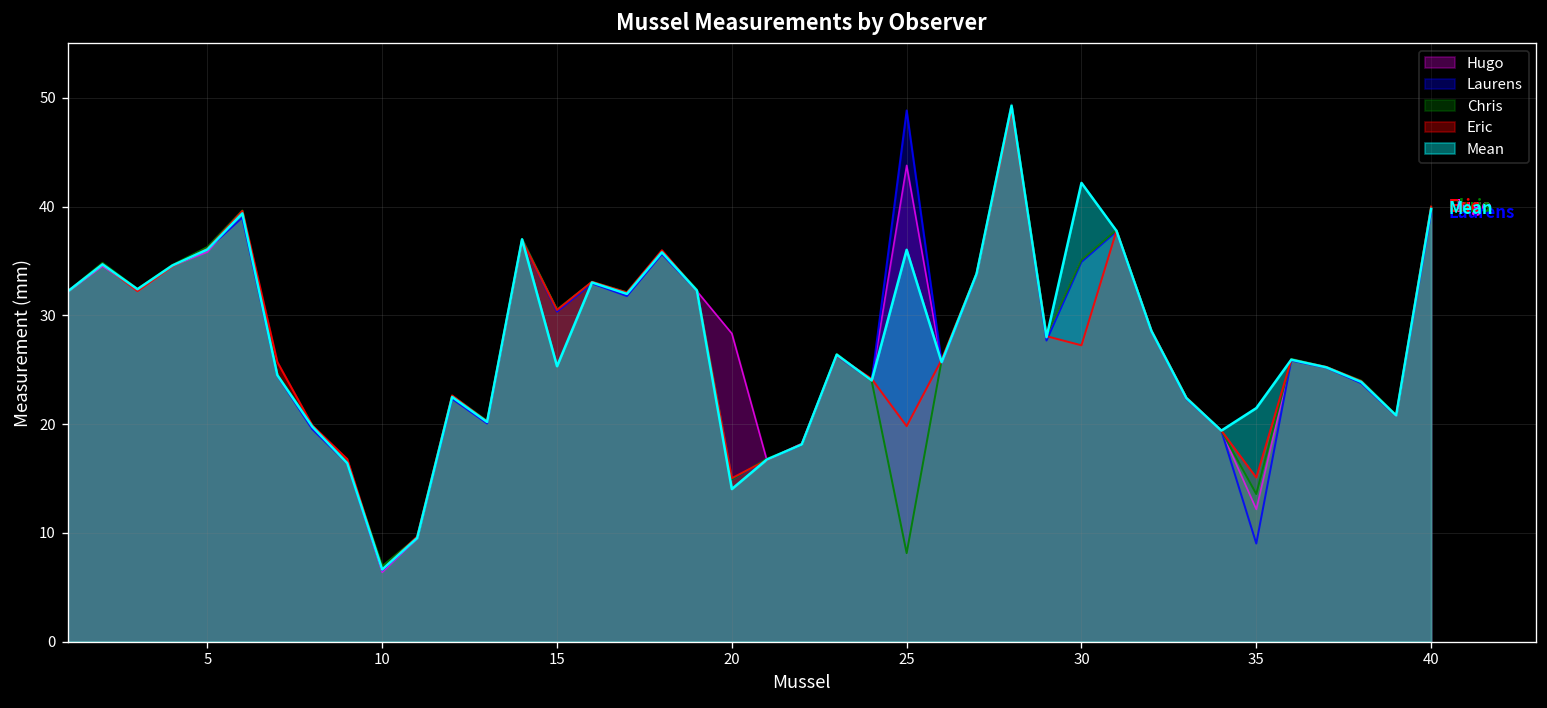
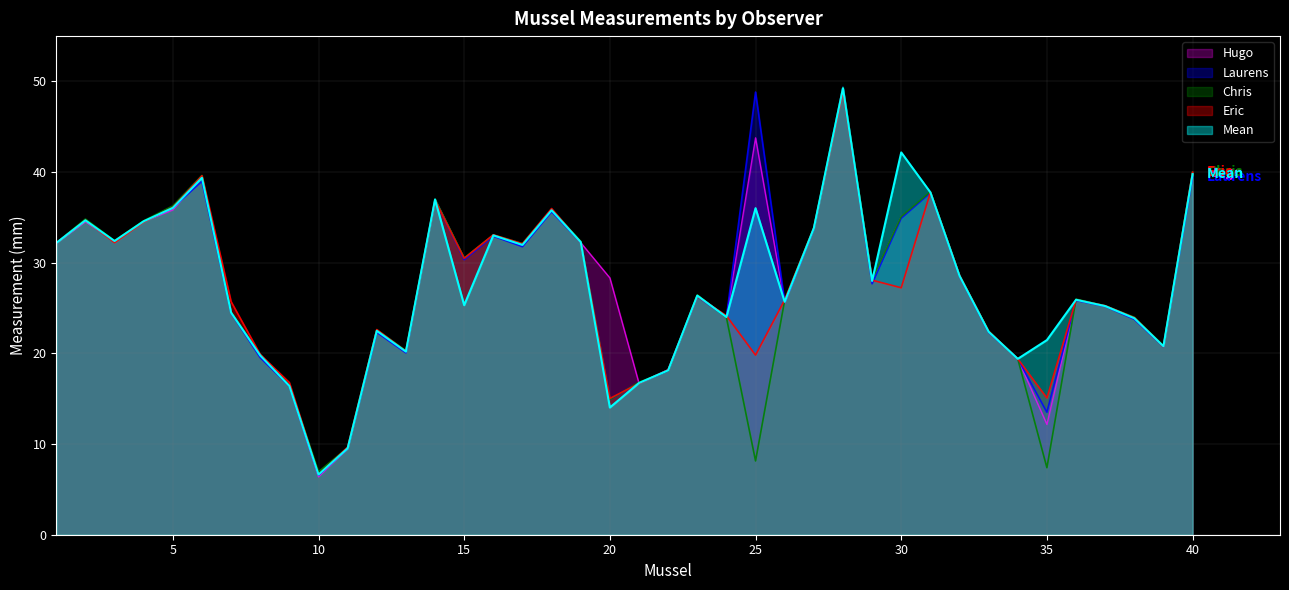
  {
    "Hugo": {
      "20": 28,
      "25": 44,
      "35": 12
    },
    "Laurens": {
      "25": 49,
-     "35": 9,
+     "35": 14,
      "40": 39
    },
    "Chris": {
      "10": 7,
      "25": 8,
-     "35": 14
+     "35": 7
    },
    "Eric": {
      "25": 20,
      "30": 27,
      "35": 15
    },
    "Mean": {
      "15": 25,
      "20": 14,
      "25": 36,
      "30": 42,
      "35": 21
    }
  }
